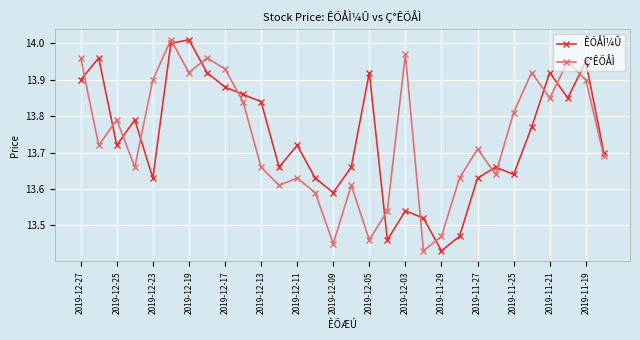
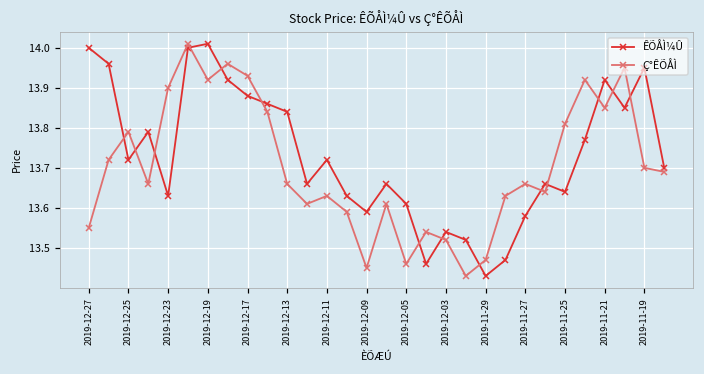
  {
    "ÊÕÅÌ¼Û": {
-     "2019-12-27": 13.9,
+     "2019-12-27": 14.0,
      "2019-12-25": 13.72,
      "2019-12-23": 13.63,
      "2019-12-19": 14.01,
      "2019-12-17": 13.88,
      "2019-12-13": 13.84,
      "2019-12-11": 13.72,
      "2019-12-09": 13.59,
-     "2019-12-05": 13.92,
+     "2019-12-05": 13.61,
      "2019-12-03": 13.54,
      "2019-11-29": 13.43,
-     "2019-11-27": 13.63,
+     "2019-11-27": 13.58,
      "2019-11-25": 13.64,
      "2019-11-21": 13.92
    },
    "Ç°ÊÕÅÌ": {
-     "2019-12-27": 13.96,
+     "2019-12-27": 13.55,
      "2019-12-25": 13.79,
      "2019-12-23": 13.90,
      "2019-12-19": 13.92,
      "2019-12-17": 13.93,
      "2019-12-13": 13.66,
      "2019-12-11": 13.63,
      "2019-12-09": 13.45,
      "2019-12-05": 13.46,
-     "2019-12-03": 13.97,
+     "2019-12-03": 13.52,
      "2019-11-29": 13.47,
-     "2019-11-27": 13.71,
+     "2019-11-27": 13.66,
      "2019-11-25": 13.81,
      "2019-11-21": 13.85,
-     "2019-11-19": 13.9
+     "2019-11-19": 13.7
    }
  }
